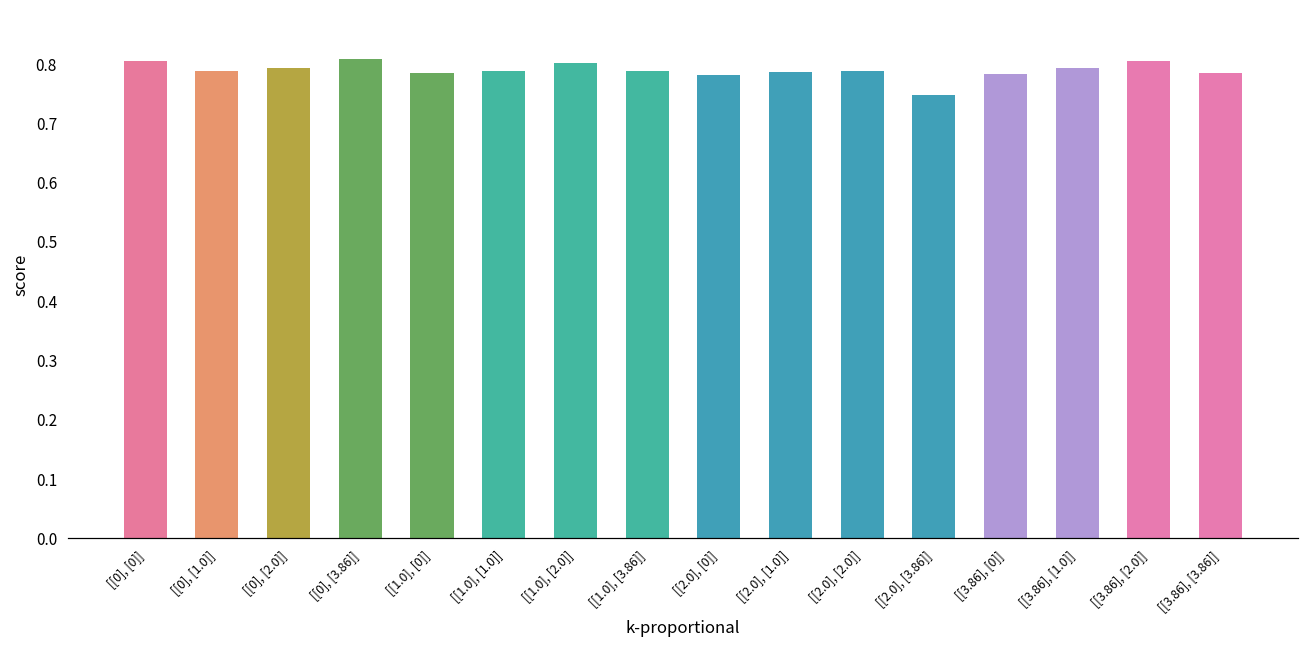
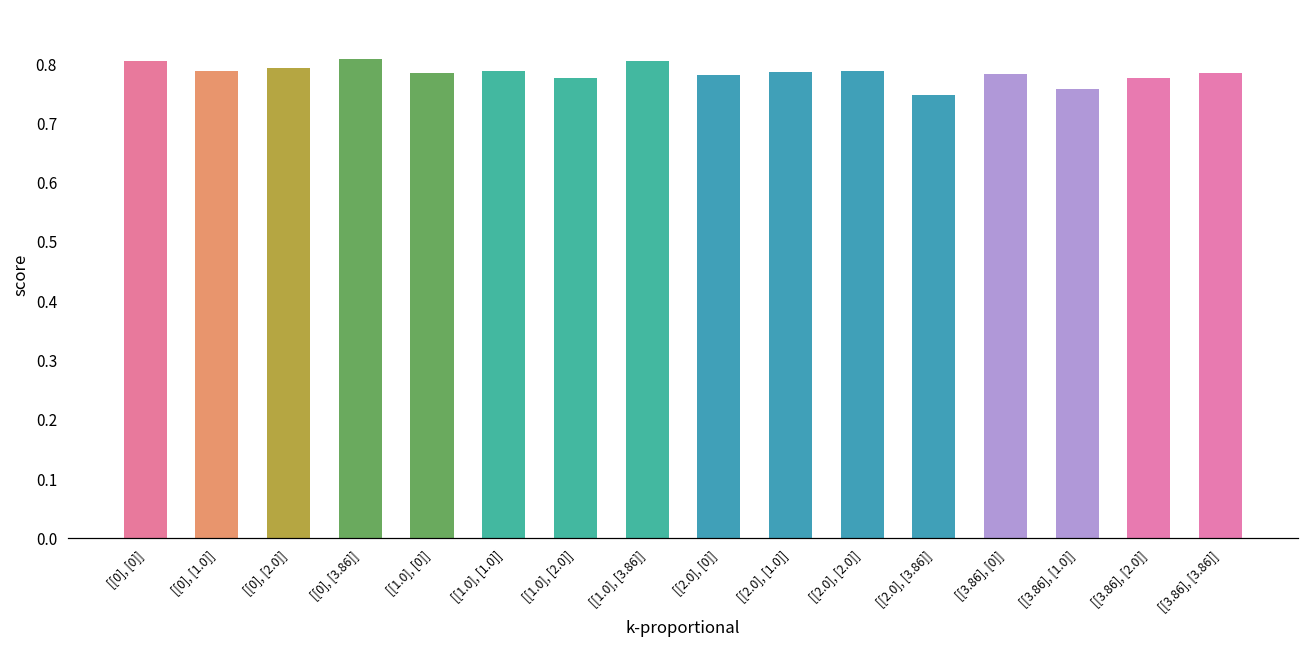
  {
    "[[0], [0]]": 0.80,
    "[[0], [1.0]]": 0.79,
    "[[0], [2.0]]": 0.79,
    "[[0], [3.86]]": 0.81,
    "[[1.0], [0]]": 0.78,
    "[[1.0], [1.0]]": 0.79,
-   "[[1.0], [2.0]]": 0.80,
-   "[[1.0], [3.86]]": 0.79,
+   "[[1.0], [2.0]]": 0.78,
+   "[[1.0], [3.86]]": 0.81,
    "[[2.0], [0]]": 0.78,
    "[[2.0], [1.0]]": 0.79,
    "[[2.0], [2.0]]": 0.79,
    "[[2.0], [3.86]]": 0.75,
    "[[3.86], [0]]": 0.78,
-   "[[3.86], [1.0]]": 0.79,
-   "[[3.86], [2.0]]": 0.80,
+   "[[3.86], [1.0]]": 0.76,
+   "[[3.86], [2.0]]": 0.78,
    "[[3.86], [3.86]]": 0.79
  }
